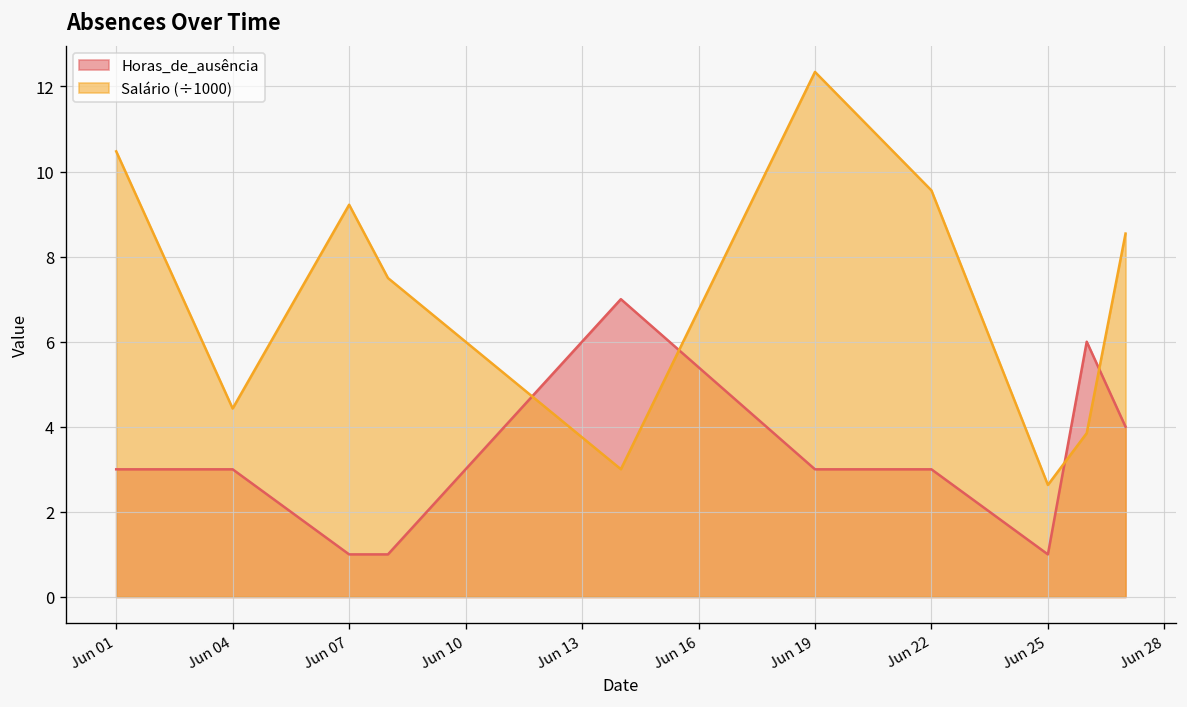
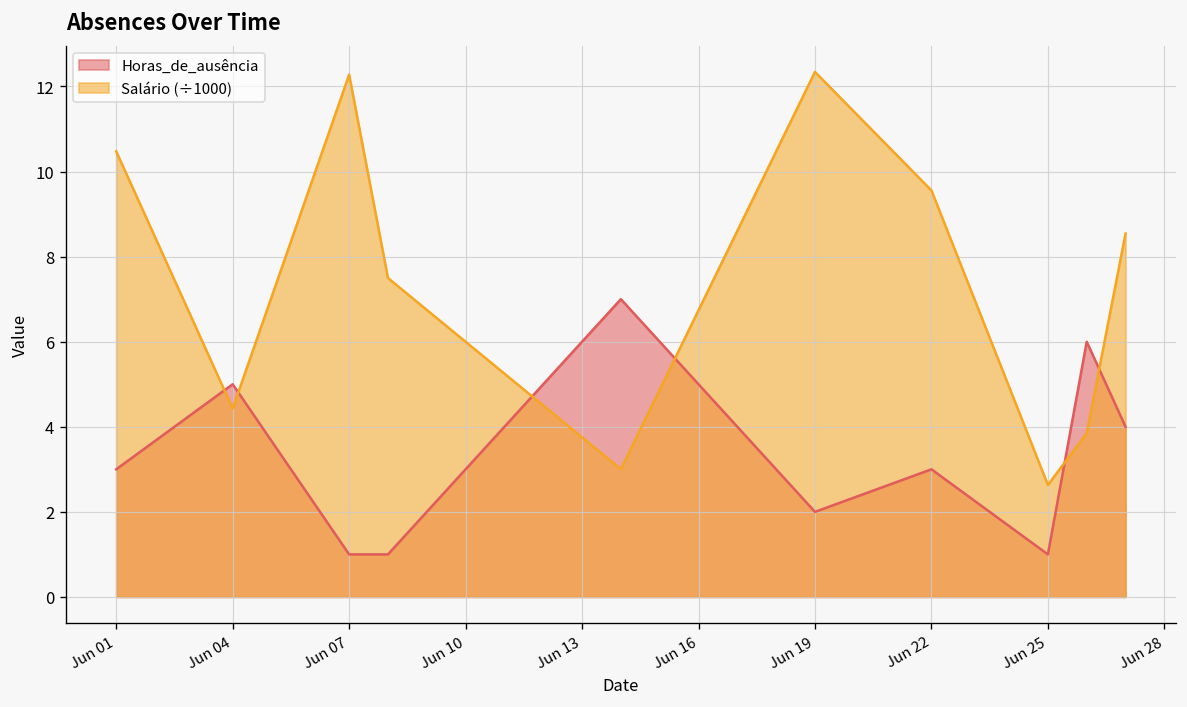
  {
    "Horas_de_ausência": {
      "Jun 01": 3,
-     "Jun 04": 3,
+     "Jun 04": 5,
      "Jun 07": 1,
-     "Jun 19": 3,
+     "Jun 19": 2,
      "Jun 22": 3,
      "Jun 25": 1
    },
    "Salário (÷1000)": {
      "Jun 01": 10.5,
      "Jun 04": 4.4,
-     "Jun 07": 9.2,
+     "Jun 07": 12.3,
      "Jun 19": 12.3,
      "Jun 22": 9.6,
      "Jun 25": 2.6
    }
  }
